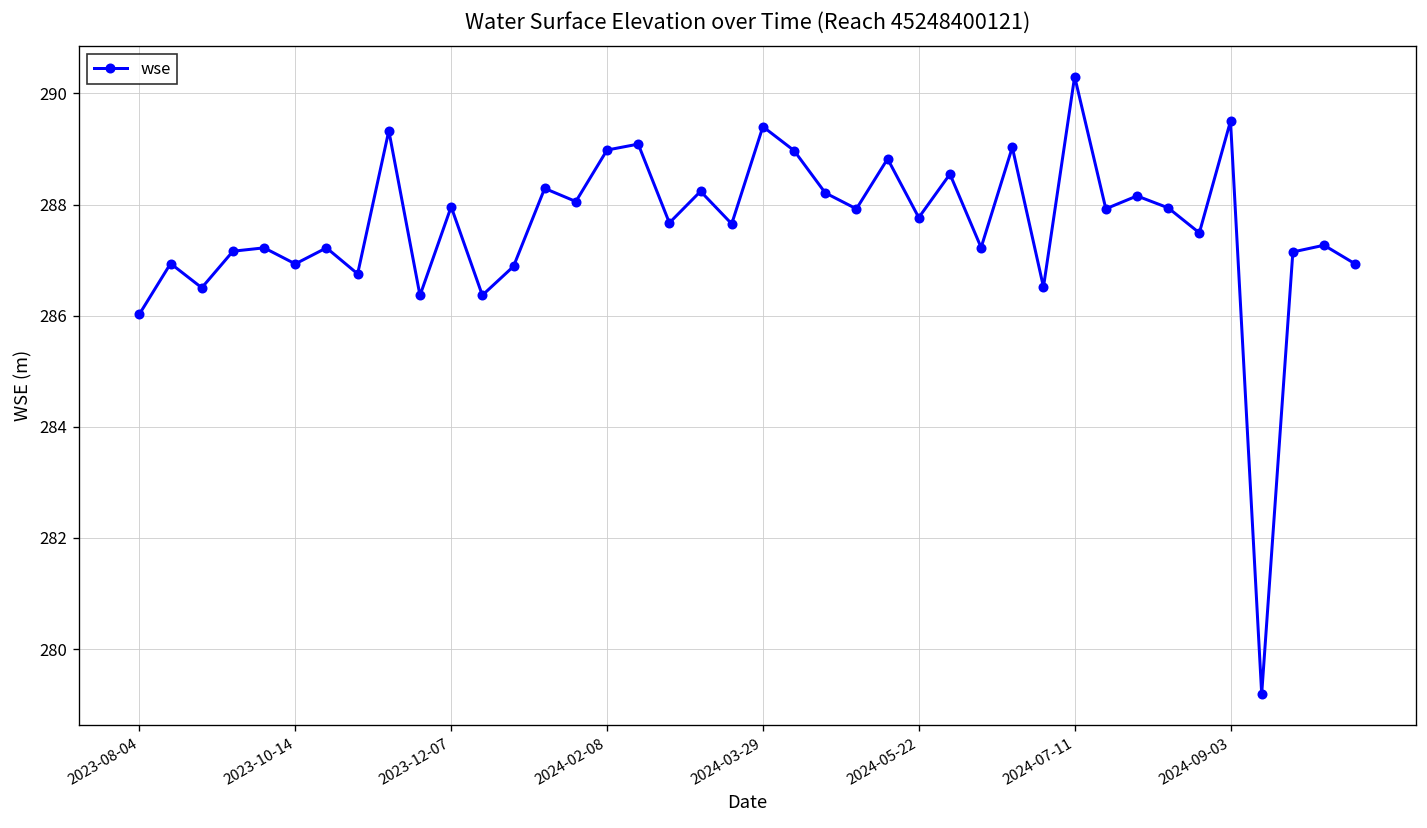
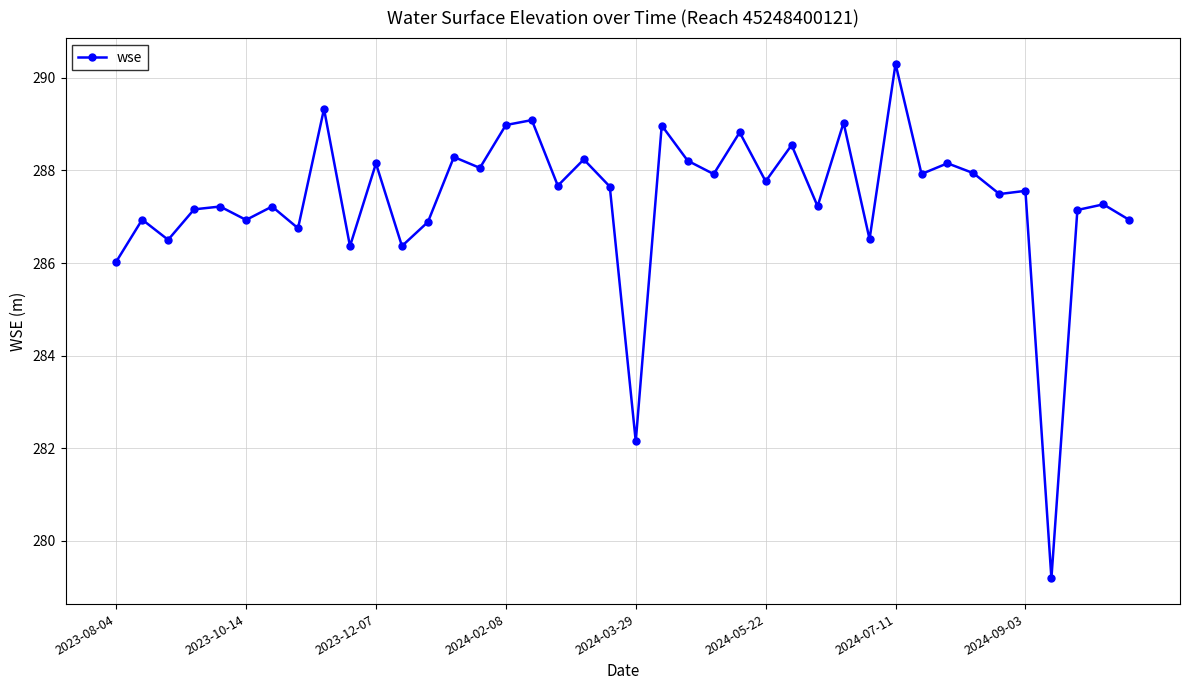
  {
    "2023-08-04": 286.0,
    "2023-10-14": 286.9,
-   "2023-12-07": 288.0,
+   "2023-12-07": 288.2,
    "2024-02-08": 289.0,
-   "2024-03-29": 289.4,
+   "2024-03-29": 282.2,
    "2024-05-22": 287.8,
    "2024-07-11": 290.3,
-   "2024-09-03": 289.5
+   "2024-09-03": 287.6
  }
